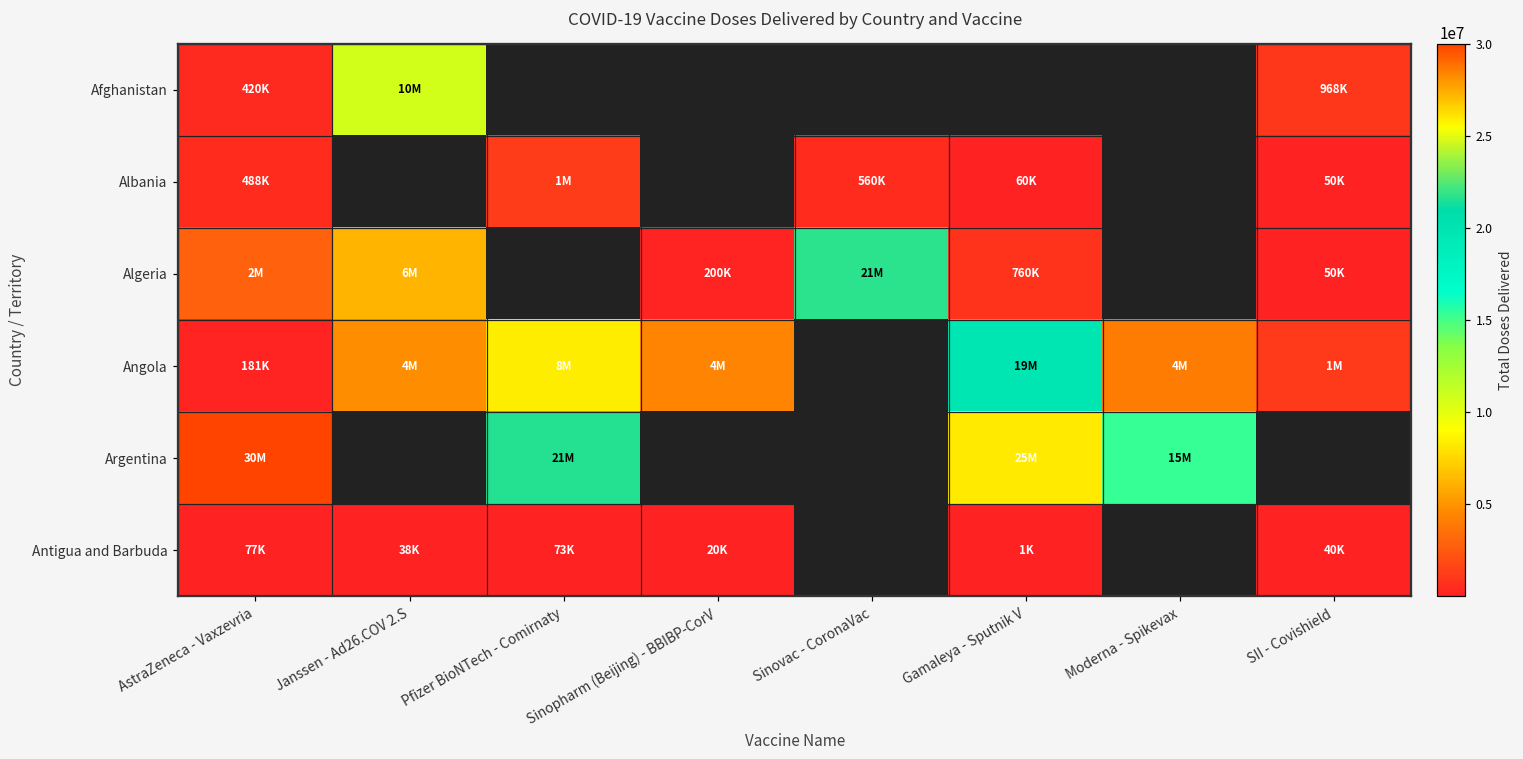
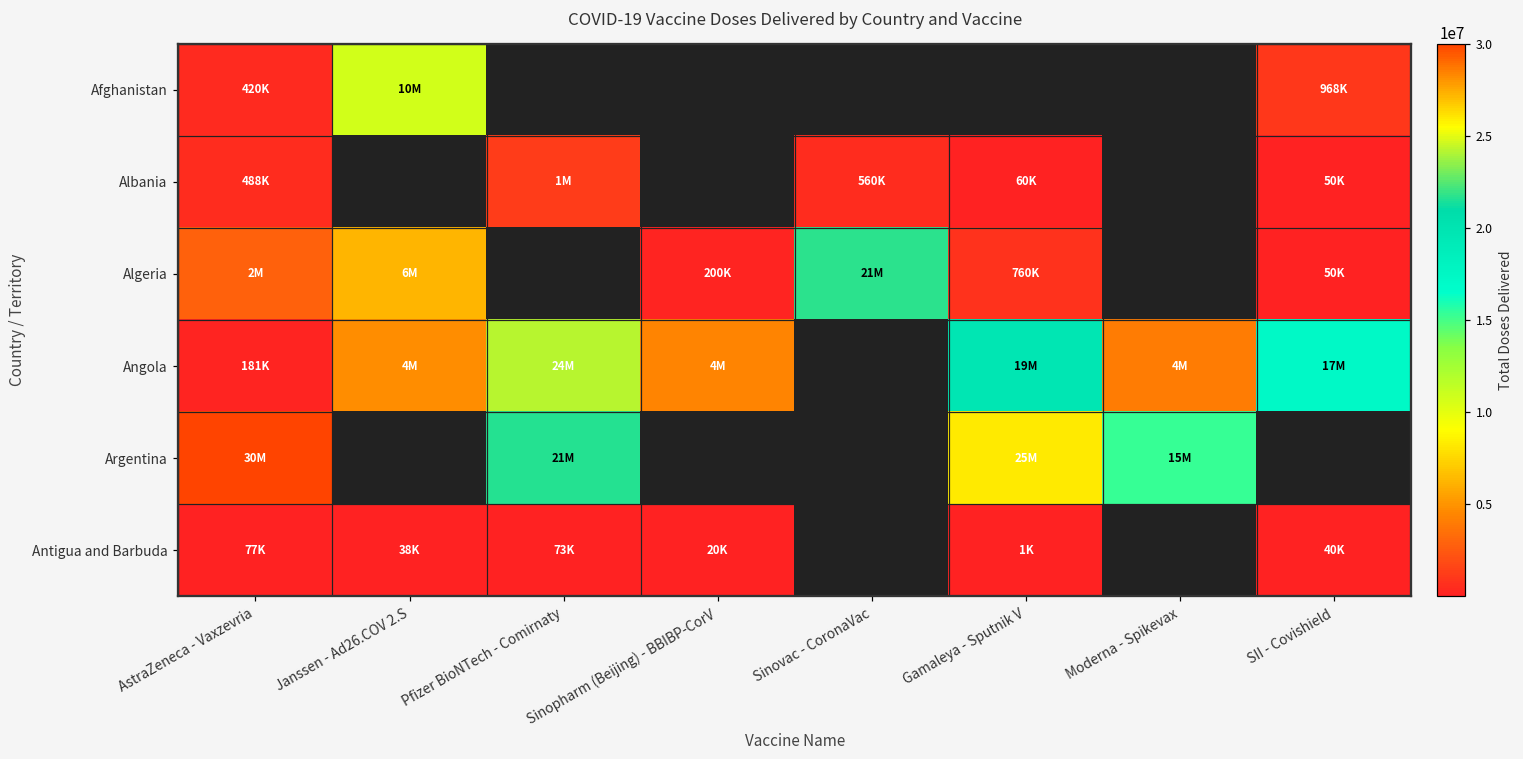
  {
    "Afghanistan": {
      "AstraZeneca - Vaxzevria": "420K",
      "Janssen - Ad26.COV 2.S": "10M",
      "SII - Covishield": "968K"
    },
    "Albania": {
      "AstraZeneca - Vaxzevria": "488K",
      "Pfizer BioNTech - Comirnaty": "1M",
      "Sinovac - CoronaVac": "560K",
      "Gamaleya - Sputnik V": "60K",
      "SII - Covishield": "50K"
    },
    "Algeria": {
      "AstraZeneca - Vaxzevria": "2M",
      "Janssen - Ad26.COV 2.S": "6M",
      "Sinopharm (Beijing) - BBIBP-CorV": "200K",
      "Sinovac - CoronaVac": "21M",
      "Gamaleya - Sputnik V": "760K",
      "SII - Covishield": "50K"
    },
    "Angola": {
      "AstraZeneca - Vaxzevria": "181K",
      "Janssen - Ad26.COV 2.S": "4M",
-     "Pfizer BioNTech - Comirnaty": "8M",
+     "Pfizer BioNTech - Comirnaty": "24M",
      "Sinopharm (Beijing) - BBIBP-CorV": "4M",
      "Gamaleya - Sputnik V": "19M",
      "Moderna - Spikevax": "4M",
-     "SII - Covishield": "1M"
+     "SII - Covishield": "17M"
    },
    "Argentina": {
      "AstraZeneca - Vaxzevria": "30M",
      "Pfizer BioNTech - Comirnaty": "21M",
      "Gamaleya - Sputnik V": "25M",
      "Moderna - Spikevax": "15M"
    },
    "Antigua and Barbuda": {
      "AstraZeneca - Vaxzevria": "77K",
      "Janssen - Ad26.COV 2.S": "38K",
      "Pfizer BioNTech - Comirnaty": "73K",
      "Sinopharm (Beijing) - BBIBP-CorV": "20K",
      "Gamaleya - Sputnik V": "1K",
      "SII - Covishield": "40K"
    }
  }
